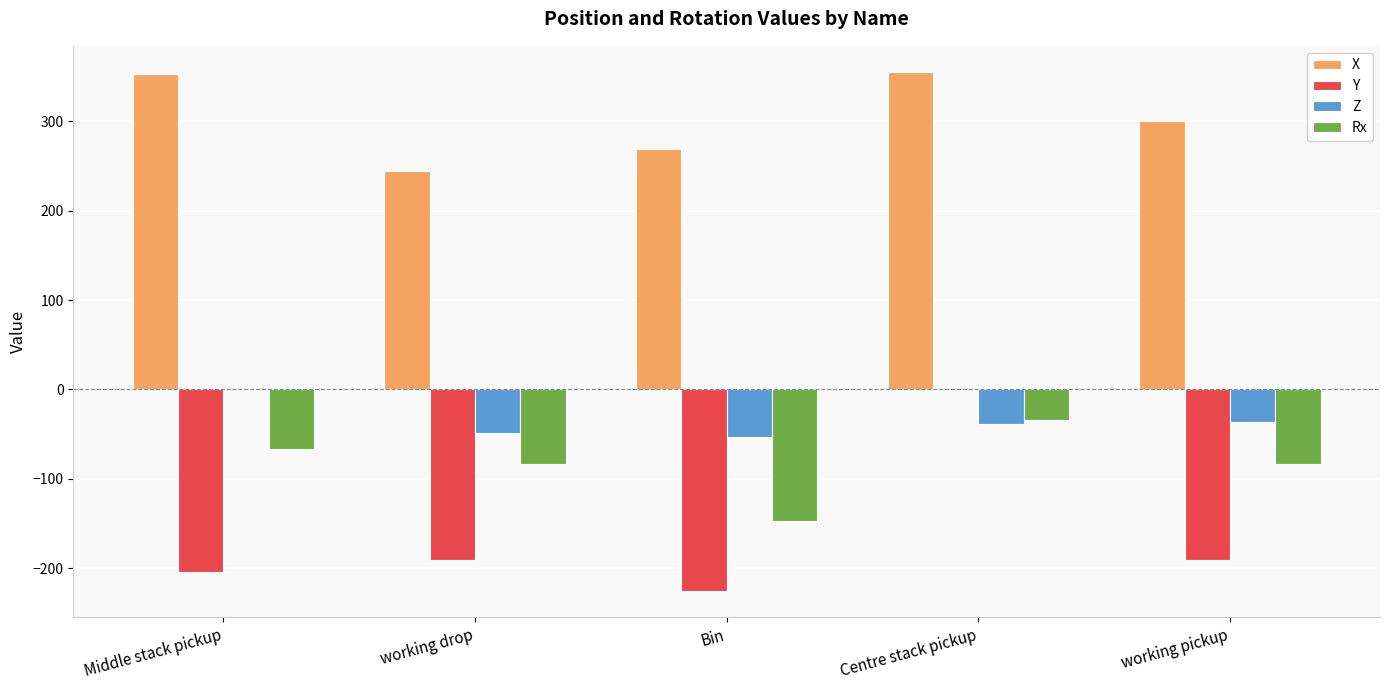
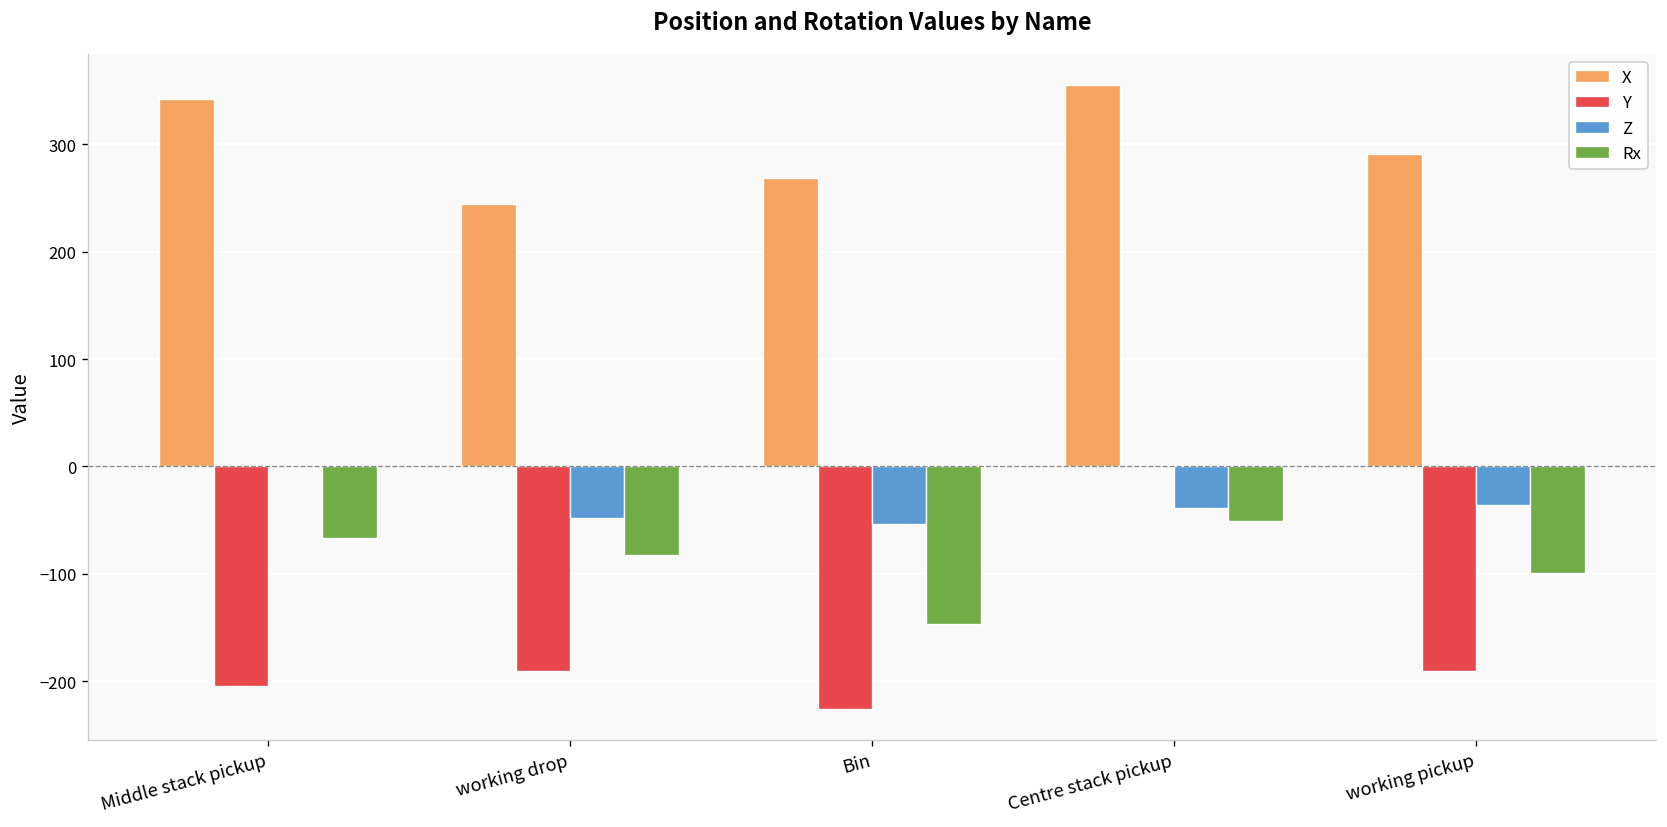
  {
    "X": {
-     "Middle stack pickup": 350,
+     "Middle stack pickup": 340,
      "working drop": 240,
      "Bin": 270,
      "Centre stack pickup": 360,
-     "working pickup": 300
+     "working pickup": 290
    },
    "Y": {
      "Middle stack pickup": -200,
      "working drop": -190,
      "Bin": -230,
      "working pickup": -190
    },
    "Z": {
      "Middle stack pickup": 0,
      "working drop": -50,
      "Bin": -50,
      "Centre stack pickup": -40,
      "working pickup": -40
    },
    "Rx": {
      "Middle stack pickup": -70,
      "working drop": -80,
      "Bin": -150,
-     "Centre stack pickup": -30,
-     "working pickup": -80
+     "Centre stack pickup": -50,
+     "working pickup": -100
    }
  }
